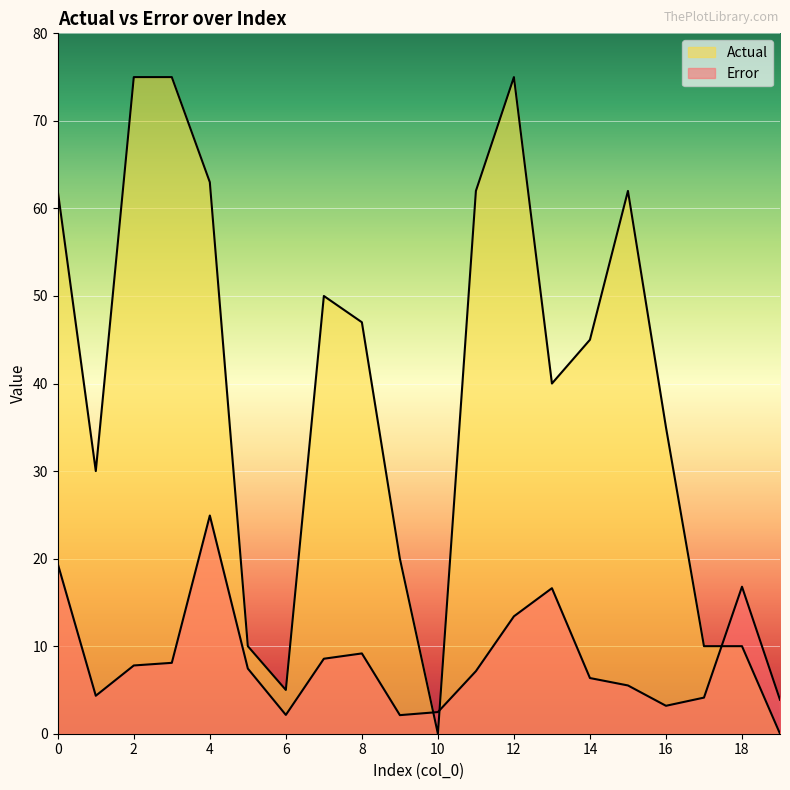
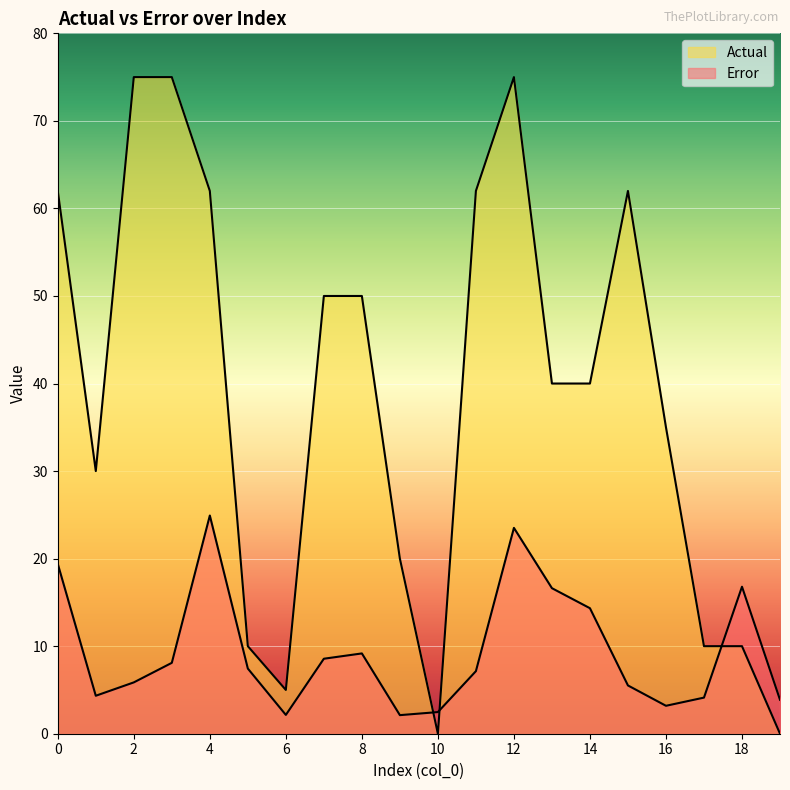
  {
    "Actual": {
      "0": 62,
      "2": 75,
-     "4": 63,
+     "4": 62,
      "6": 5,
-     "8": 47,
+     "8": 50,
      "10": 0,
      "12": 75,
-     "14": 45,
+     "14": 40,
      "16": 35,
      "18": 10
    },
    "Error": {
      "0": 19,
-     "2": 8,
+     "2": 6,
      "4": 25,
      "6": 2,
      "8": 9,
      "10": 2,
-     "12": 13,
-     "14": 6,
+     "12": 24,
+     "14": 14,
      "16": 3,
      "18": 17
    }
  }
